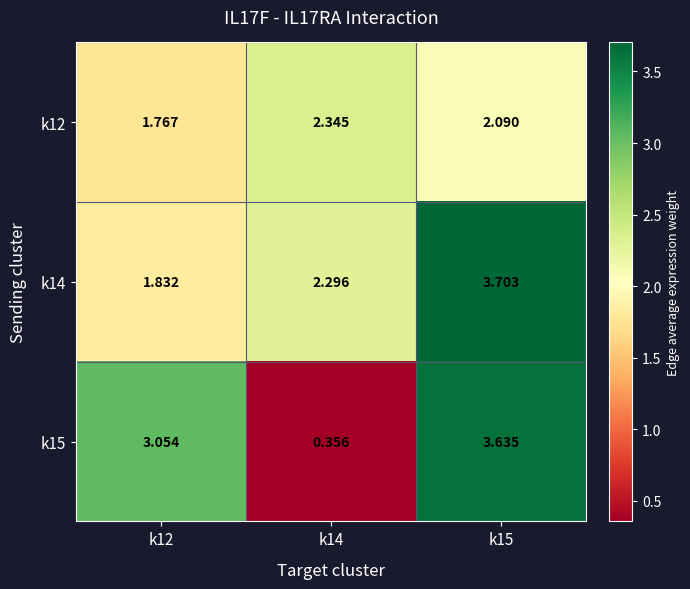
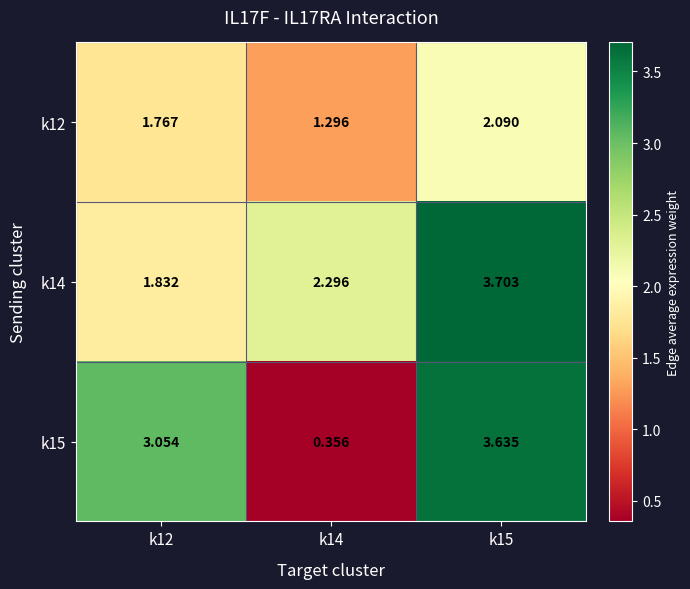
  {
    "k12": {
      "k12": 1.767,
-     "k14": 2.345,
+     "k14": 1.296,
      "k15": 2.090
    },
    "k14": {
      "k12": 1.832,
      "k14": 2.296,
      "k15": 3.703
    },
    "k15": {
      "k12": 3.054,
      "k14": 0.356,
      "k15": 3.635
    }
  }
